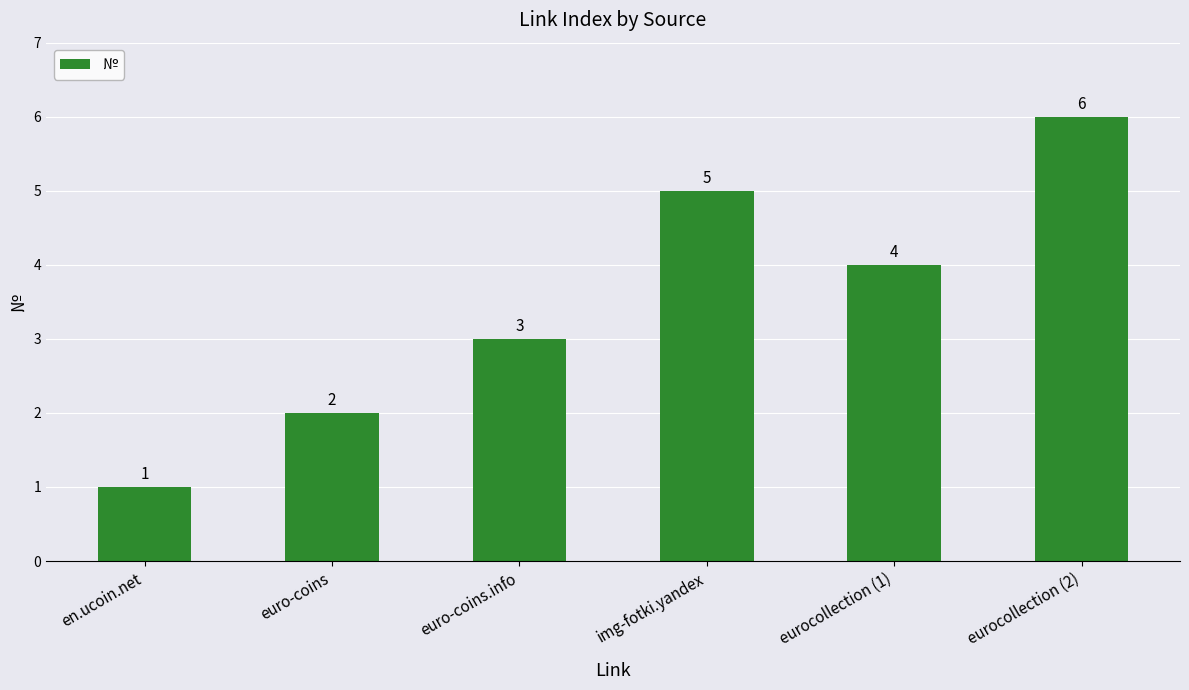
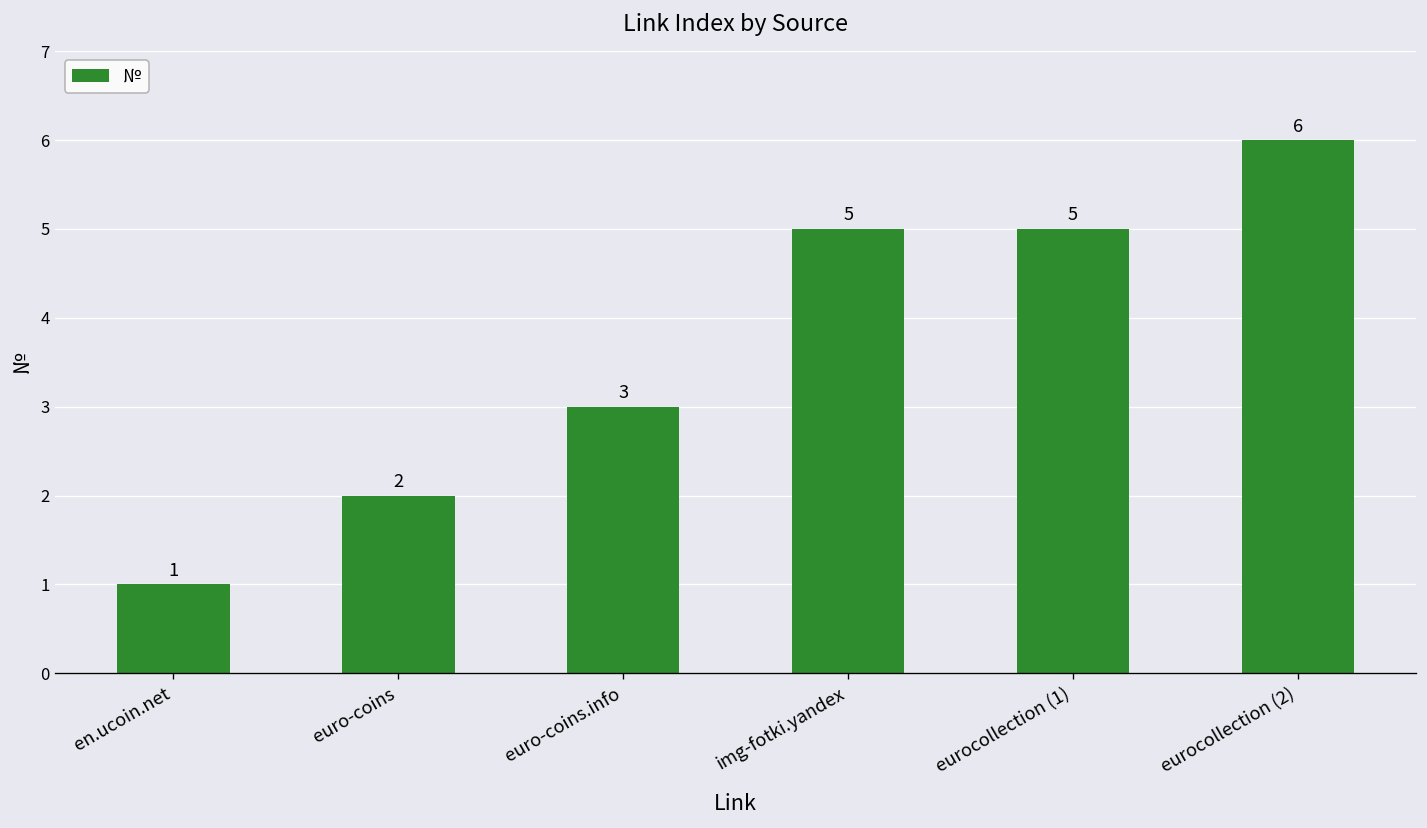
  {
    "en.ucoin.net": 1,
    "euro-coins": 2,
    "euro-coins.info": 3,
    "img-fotki.yandex": 5,
-   "eurocollection (1)": 4,
+   "eurocollection (1)": 5,
    "eurocollection (2)": 6
  }
